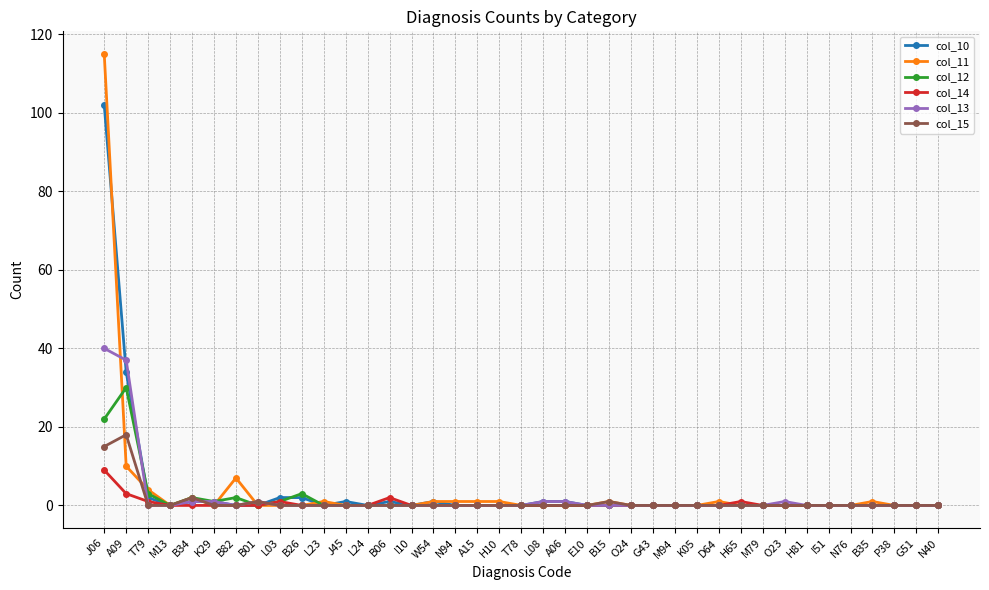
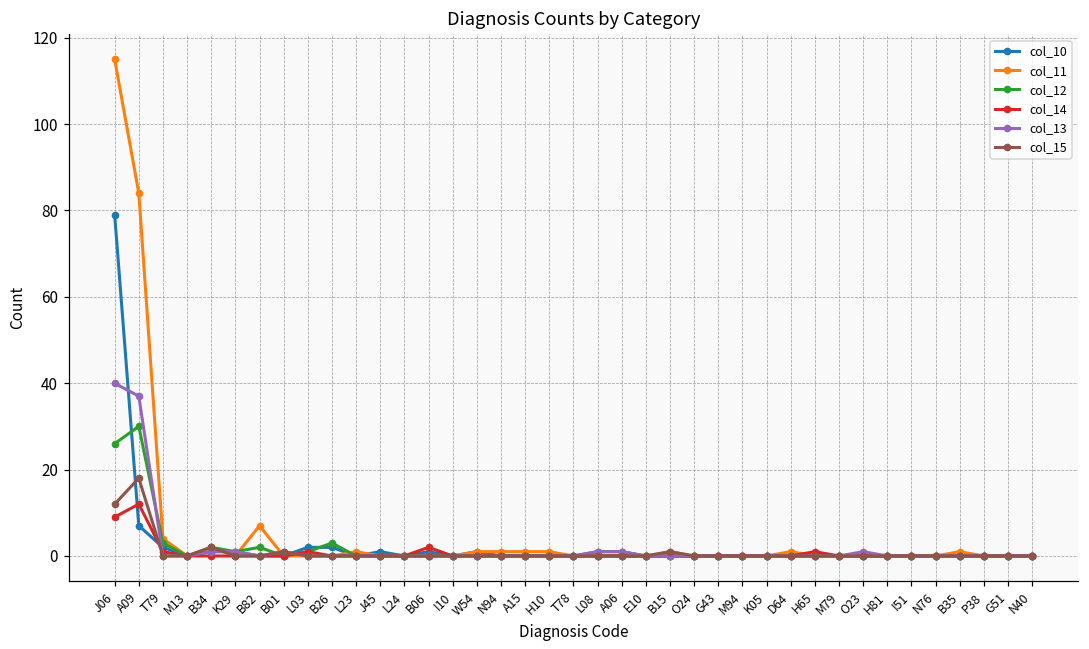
  {
    "col_10": {
-     "J06": 102,
-     "A09": 34,
+     "J06": 79,
+     "A09": 7,
      "T79": 2,
      "L03": 2,
      "B26": 2,
      "J45": 1,
      "B06": 1
    },
    "col_11": {
      "J06": 115,
-     "A09": 10,
+     "A09": 84,
      "T79": 4,
      "B82": 7,
      "L23": 1,
      "N94": 1,
      "A15": 1,
      "H10": 1,
      "D64": 1,
      "B35": 1
    },
    "col_12": {
-     "J06": 22,
+     "J06": 26,
      "A09": 30,
      "T79": 3,
      "B82": 2,
      "B26": 3
    },
    "col_14": {
      "J06": 9,
-     "A09": 3,
+     "A09": 12,
      "T79": 1,
      "B34": 0,
      "B06": 2,
      "H65": 1
    },
    "col_13": {
      "J06": 40,
      "A09": 37,
      "O23": 1
    },
    "col_15": {
-     "J06": 15,
+     "J06": 12,
      "A09": 18
    }
  }
